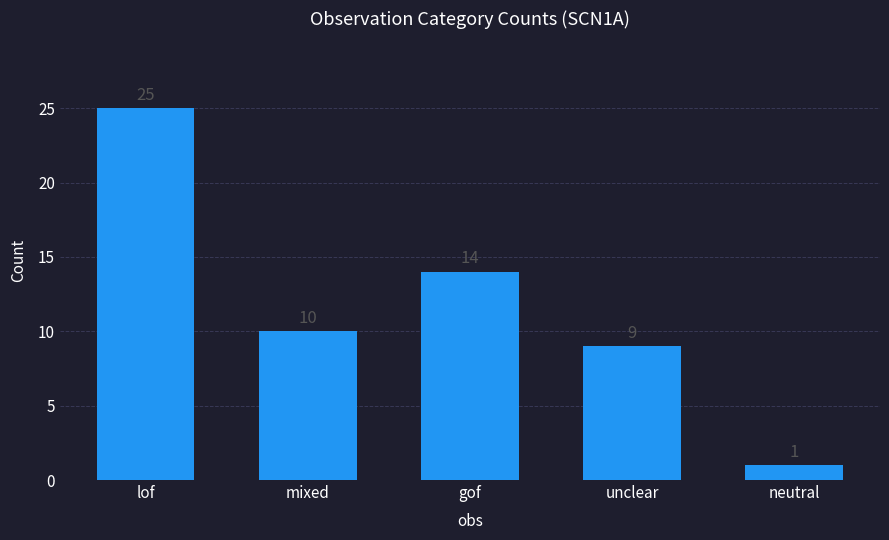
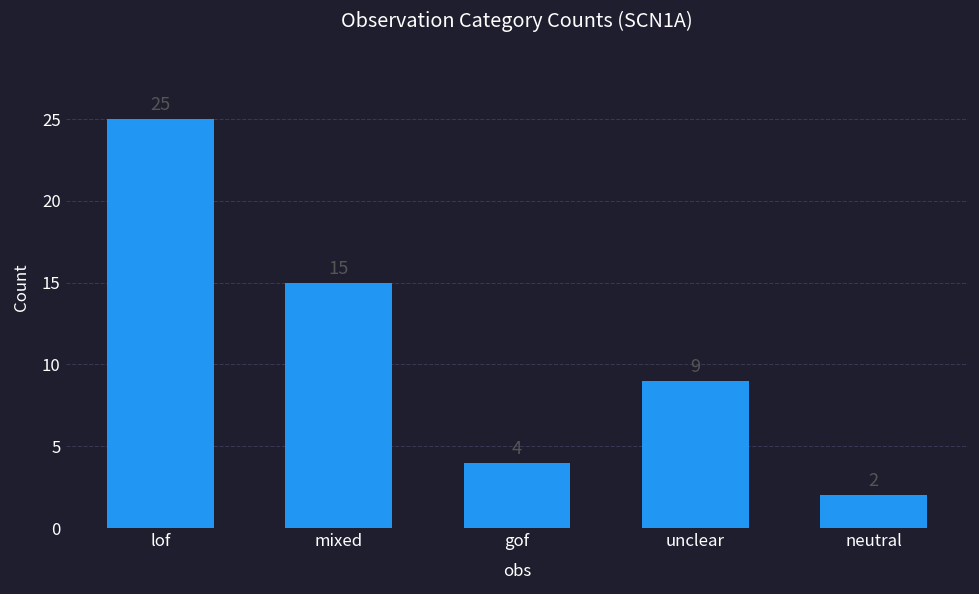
  {
    "lof": 25,
-   "mixed": 10,
-   "gof": 14,
+   "mixed": 15,
+   "gof": 4,
    "unclear": 9,
-   "neutral": 1
+   "neutral": 2
  }
